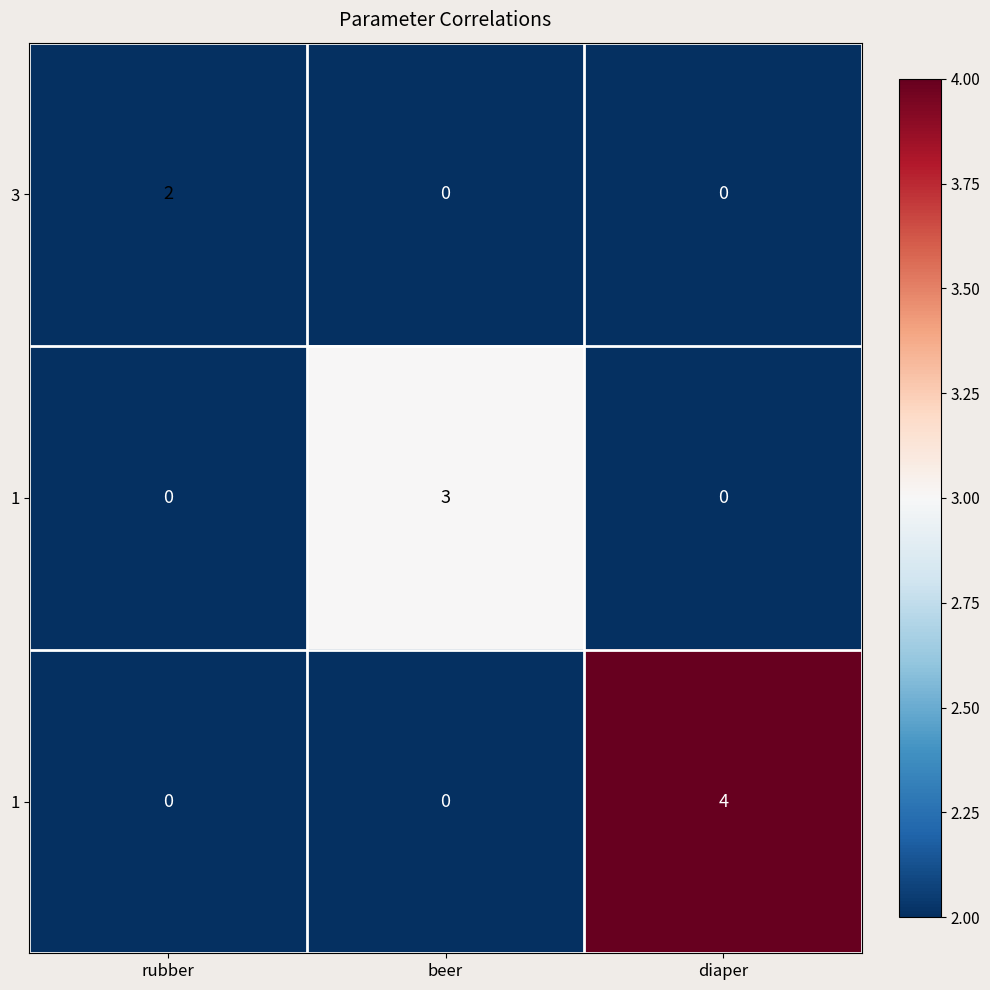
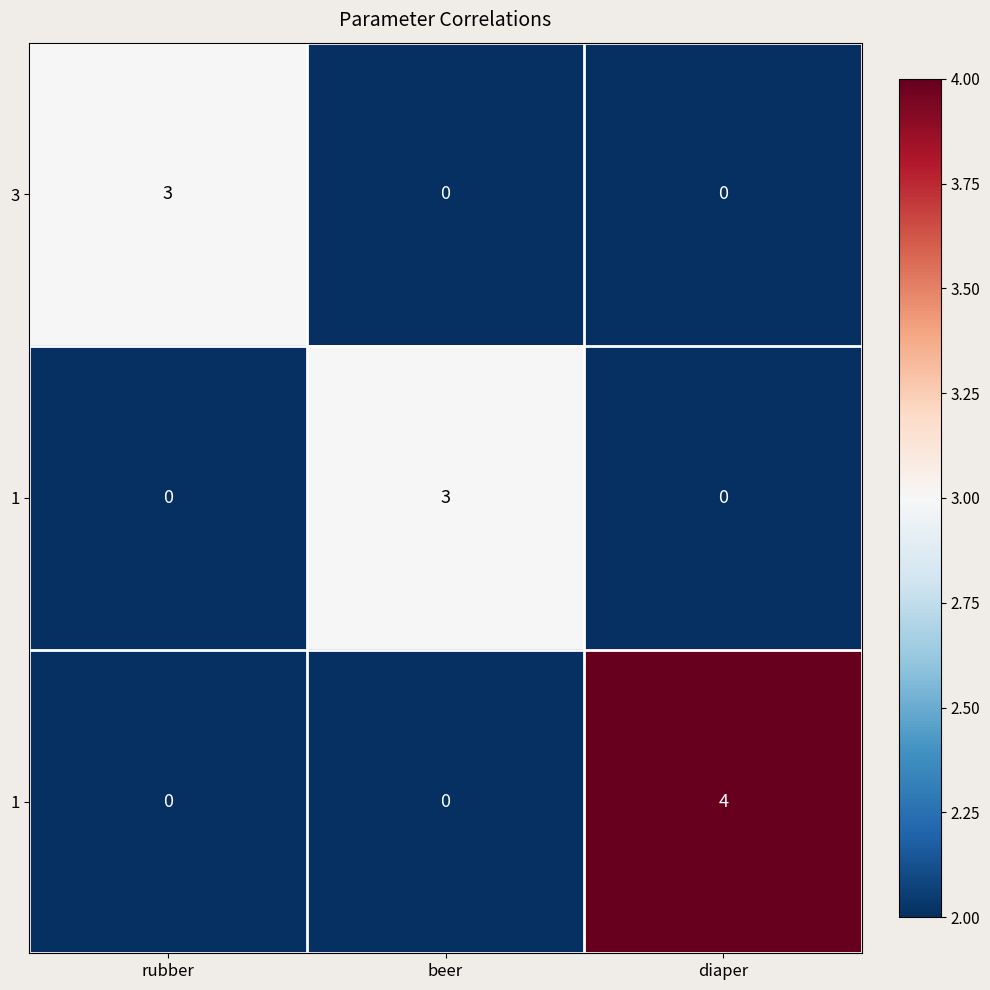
  {
    "3": {
-     "rubber": 2,
+     "rubber": 3,
      "beer": 0,
      "diaper": 0
    }
  }
